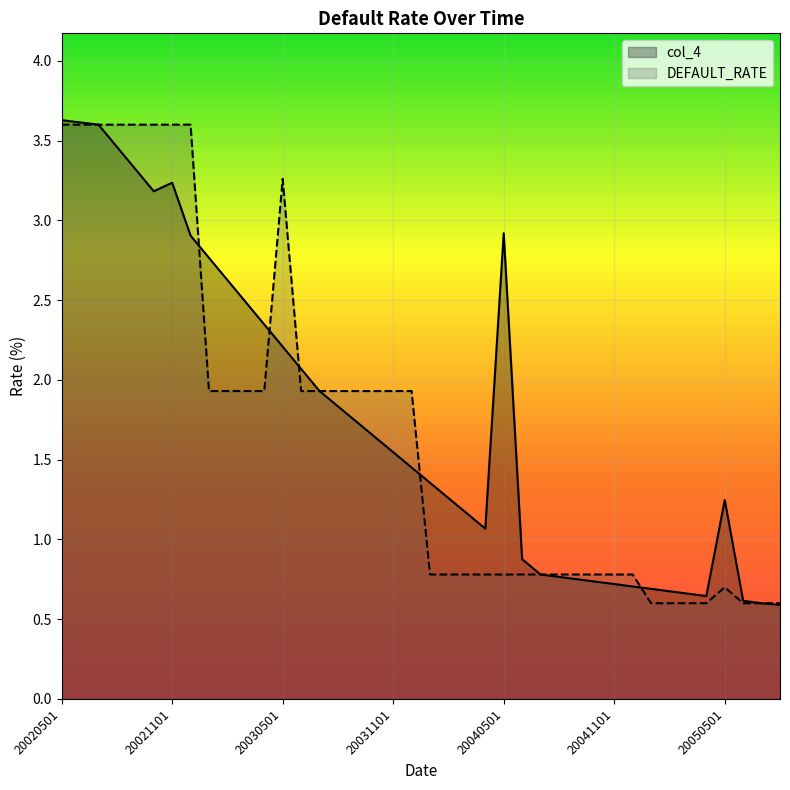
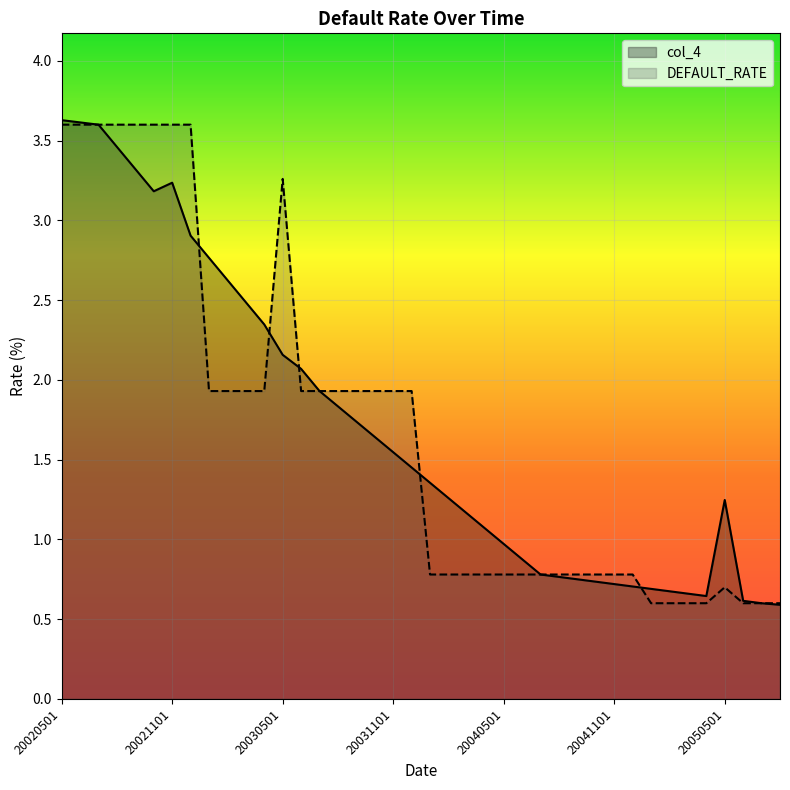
  {
    "col_4": {
      "20020501": 3.63,
      "20021101": 3.24,
-     "20030501": 2.21,
+     "20030501": 2.16,
      "20031101": 1.55,
-     "20040501": 2.92,
+     "20040501": 0.97,
      "20041101": 0.72,
      "20050501": 1.25
    },
    "DEFAULT_RATE": {
      "20020501": 3.60,
      "20021101": 3.60,
      "20030501": 3.26,
      "20031101": 1.93,
      "20040501": 0.78,
      "20041101": 0.78,
      "20050501": 0.70
    }
  }
